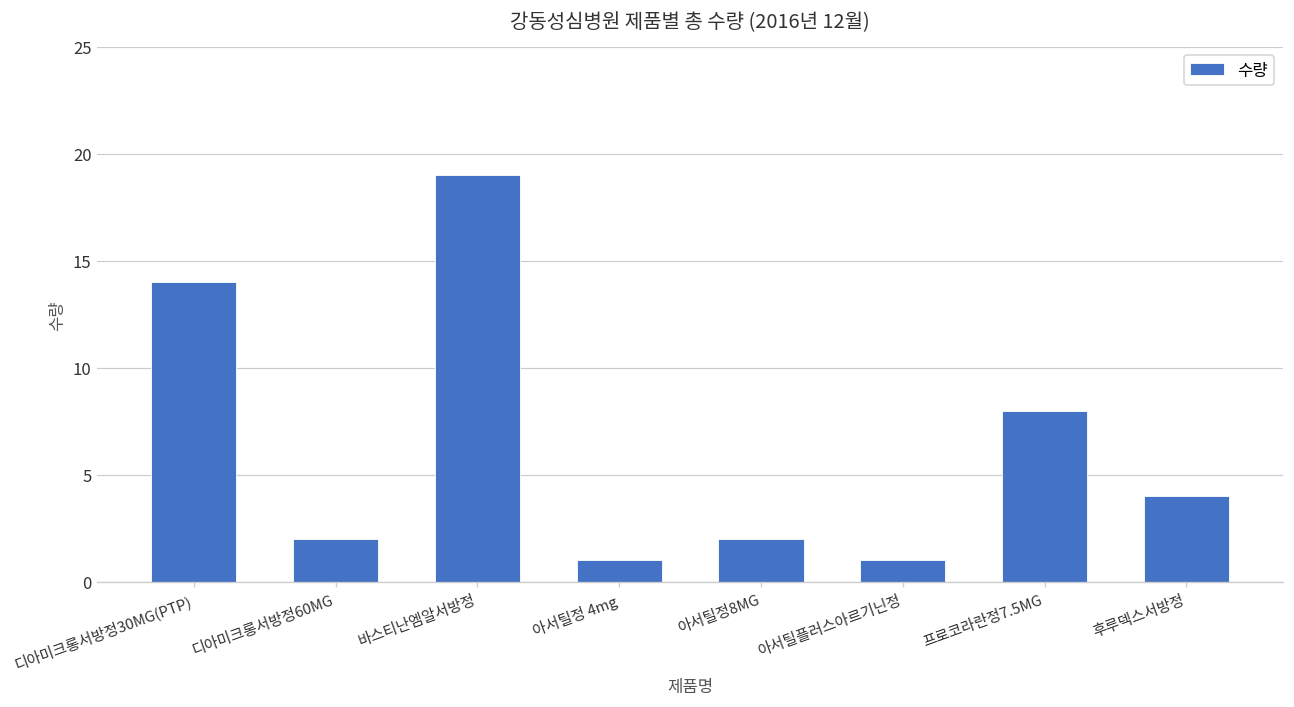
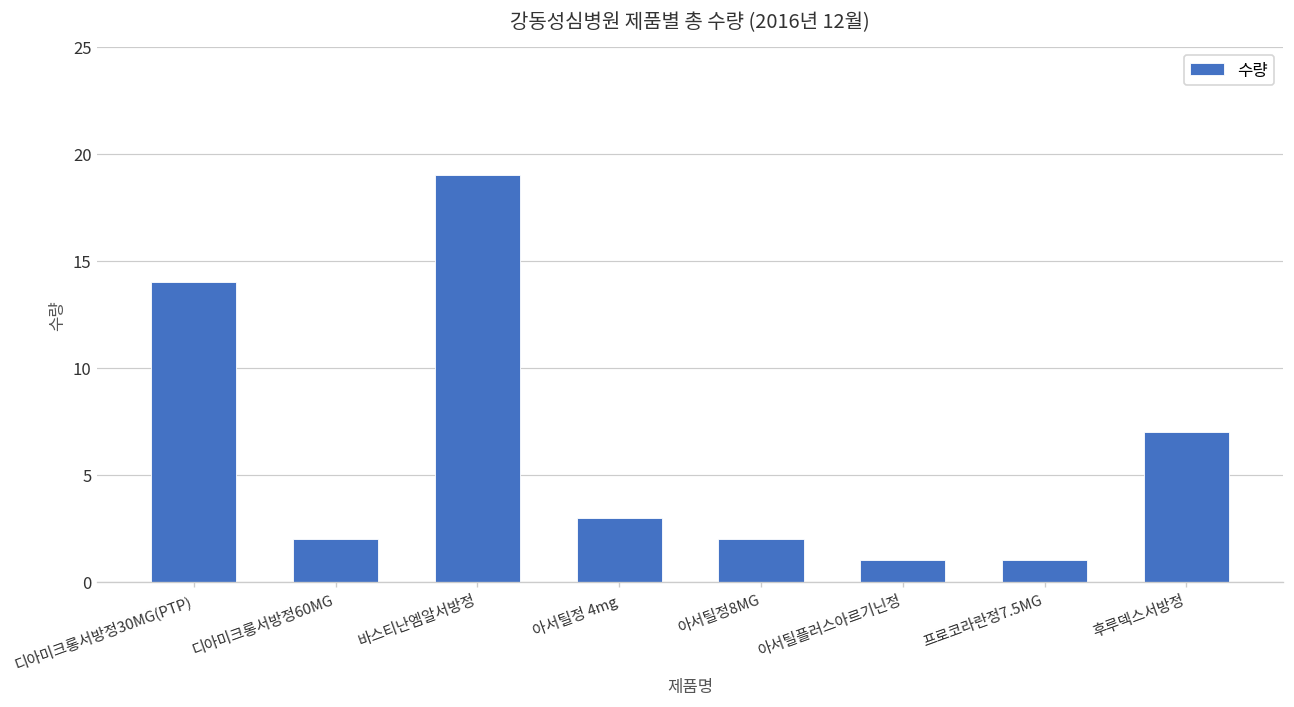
  {
    "디아미크롱서방정30MG(PTP)": 14,
    "디아미크롱서방정60MG": 2,
    "바스티난엠알서방정": 19,
-   "아서틸정 4mg": 1,
+   "아서틸정 4mg": 3,
    "아서틸정8MG": 2,
    "아서틸플러스아르기닌정": 1,
-   "프로코라란정7.5MG": 8,
-   "후루덱스서방정": 4
+   "프로코라란정7.5MG": 1,
+   "후루덱스서방정": 7
  }
